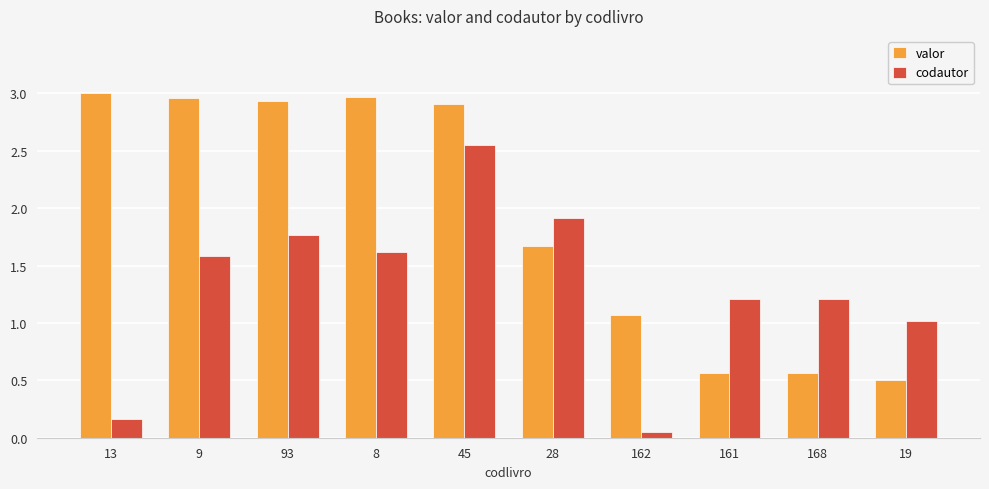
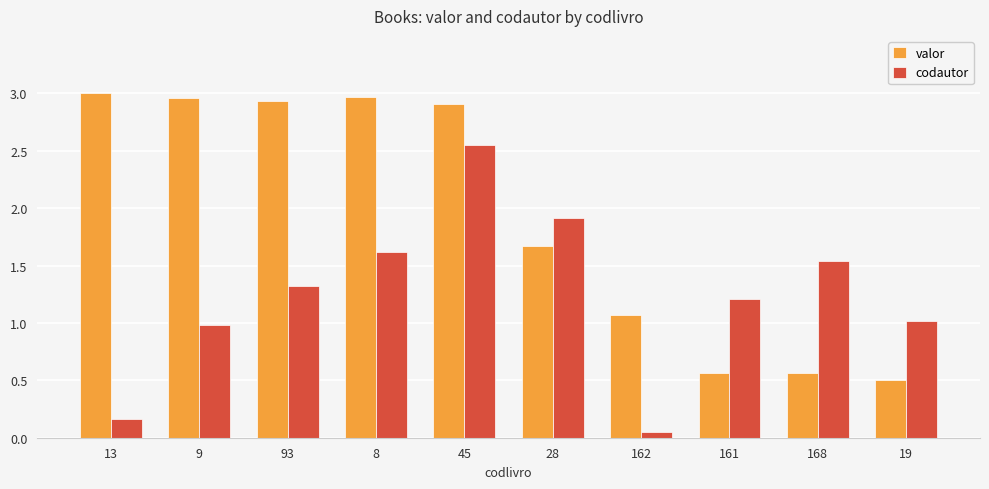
  {
    "valor": {
      "13": 3.00,
      "9": 2.96,
      "93": 2.93,
      "8": 2.97,
      "45": 2.91,
      "28": 1.67,
      "162": 1.07,
      "161": 0.56,
      "168": 0.56,
      "19": 0.50
    },
    "codautor": {
      "13": 0.16,
-     "9": 1.58,
-     "93": 1.77,
+     "9": 0.98,
+     "93": 1.32,
      "8": 1.62,
      "45": 2.55,
      "28": 1.92,
      "162": 0.05,
      "161": 1.21,
-     "168": 1.21,
+     "168": 1.54,
      "19": 1.02
    }
  }
